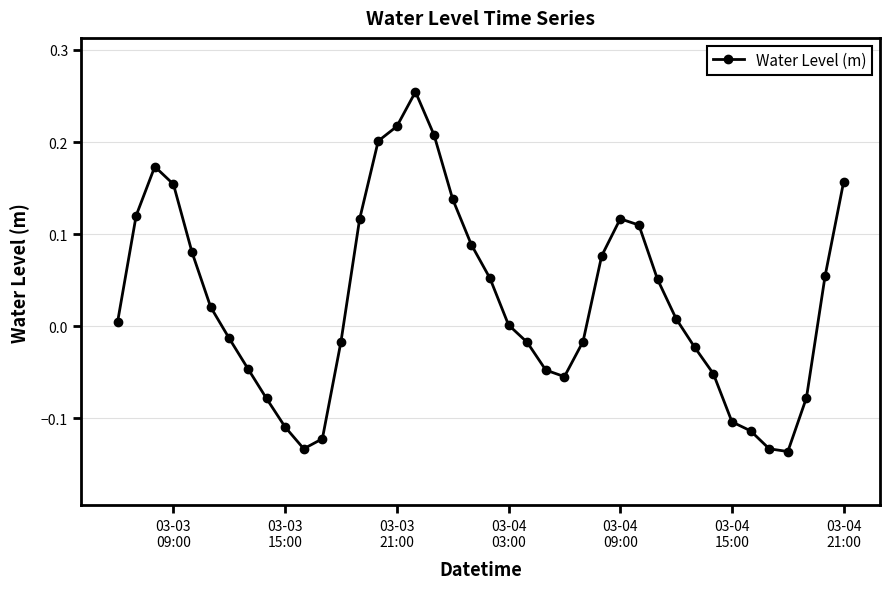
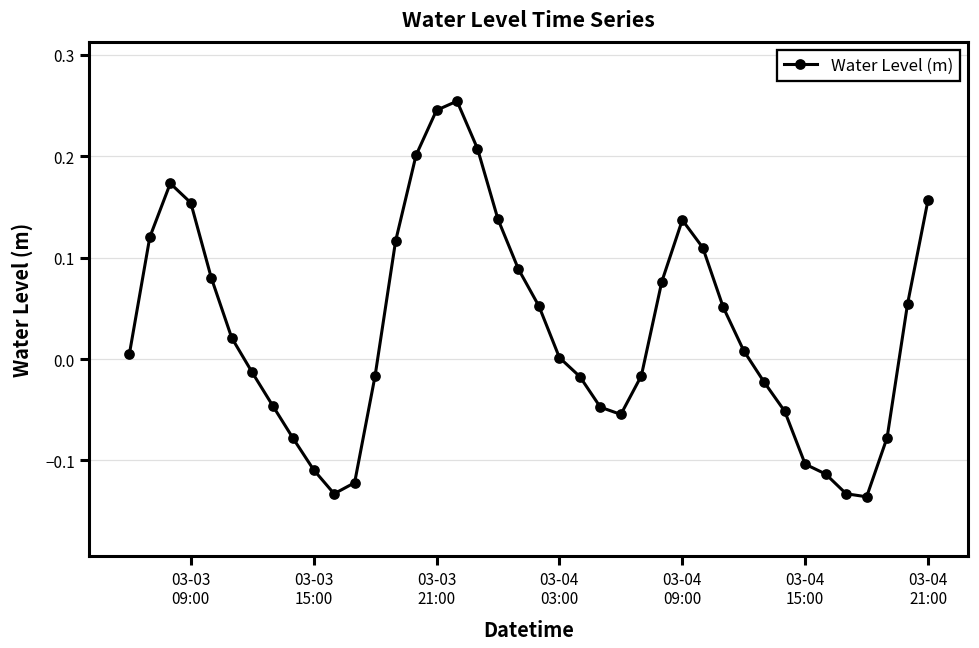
  {
    "03-03 09:00": 0.15,
    "03-03 15:00": -0.11,
-   "03-03 21:00": 0.22,
+   "03-03 21:00": 0.25,
    "03-04 03:00": 0.00,
-   "03-04 09:00": 0.12,
+   "03-04 09:00": 0.14,
    "03-04 15:00": -0.10,
    "03-04 21:00": 0.16
  }
